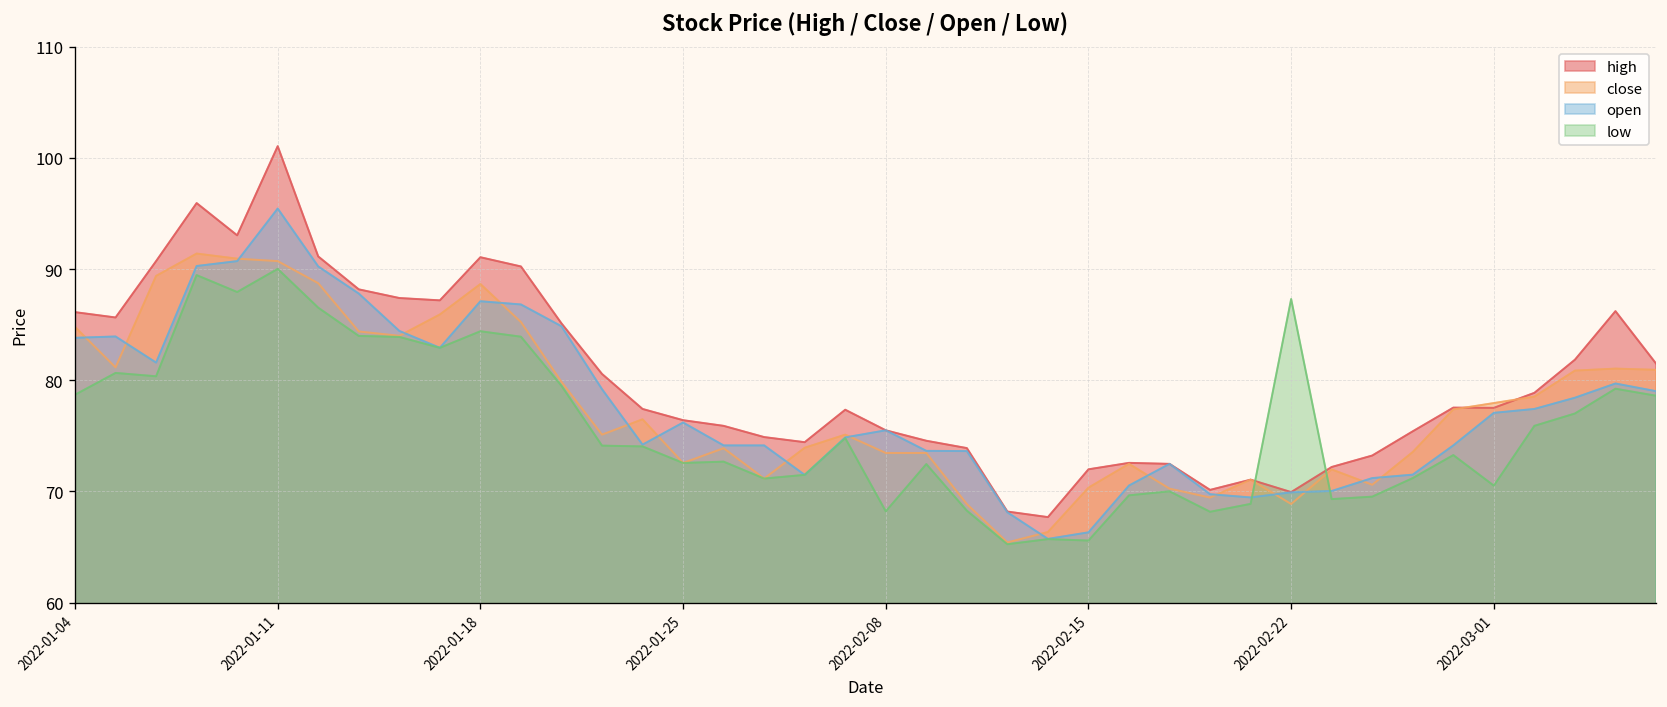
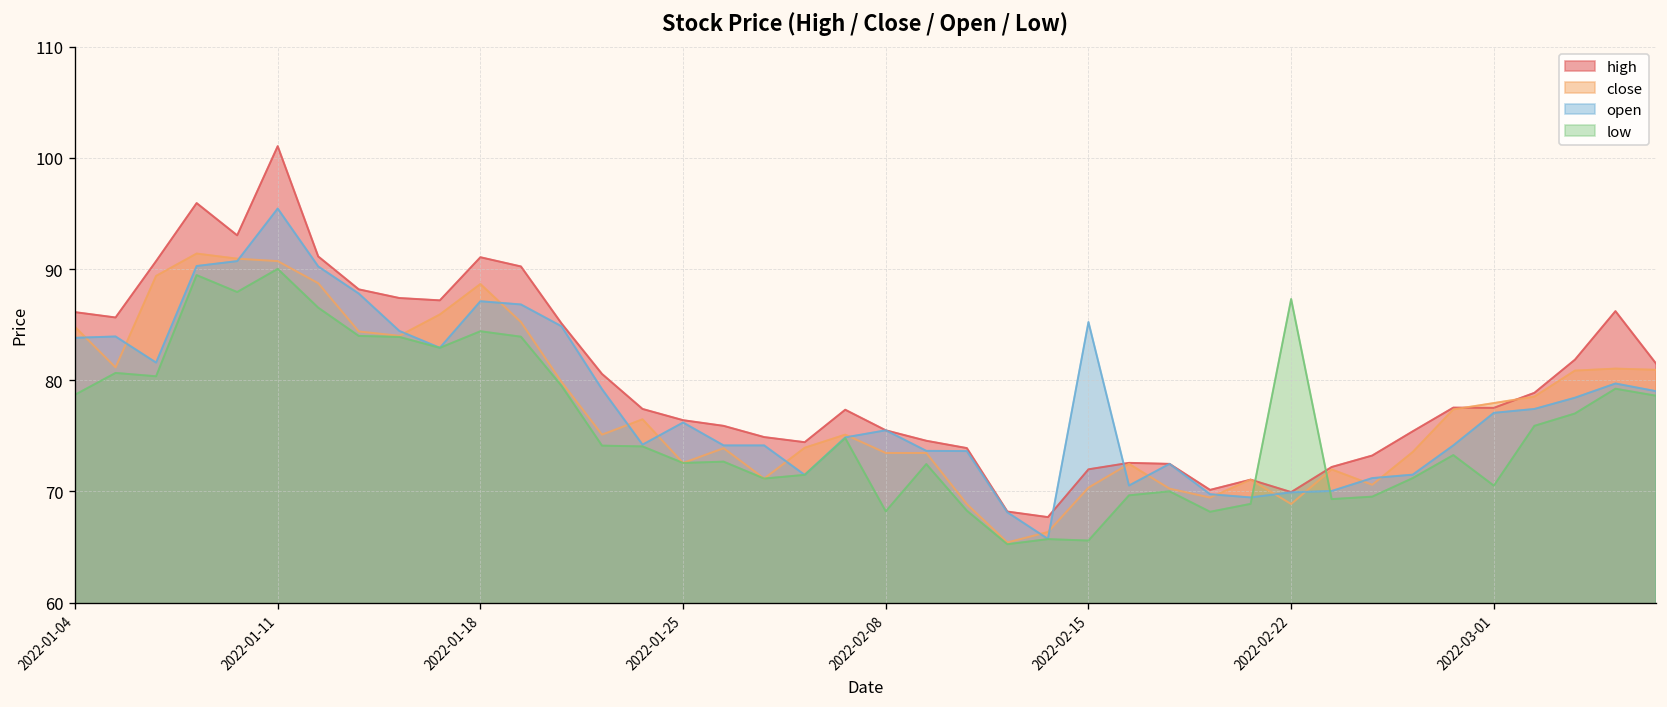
  {
    "high": {
      "2022-01-04": 86,
      "2022-01-11": 101,
      "2022-01-18": 91,
      "2022-02-15": 72,
      "2022-03-01": 78
    },
    "close": {
      "2022-01-04": 85,
      "2022-01-11": 91,
      "2022-01-18": 89,
      "2022-02-08": 73,
      "2022-02-15": 70,
      "2022-02-22": 69,
      "2022-03-01": 78
    },
    "open": {
      "2022-01-04": 84,
      "2022-01-11": 95,
      "2022-01-18": 87,
-     "2022-02-15": 66,
+     "2022-02-15": 85,
      "2022-03-01": 77
    },
    "low": {
      "2022-01-04": 79,
      "2022-01-11": 90,
      "2022-01-18": 84,
      "2022-02-08": 68,
      "2022-02-15": 66,
      "2022-02-22": 87,
      "2022-03-01": 71
    }
  }
